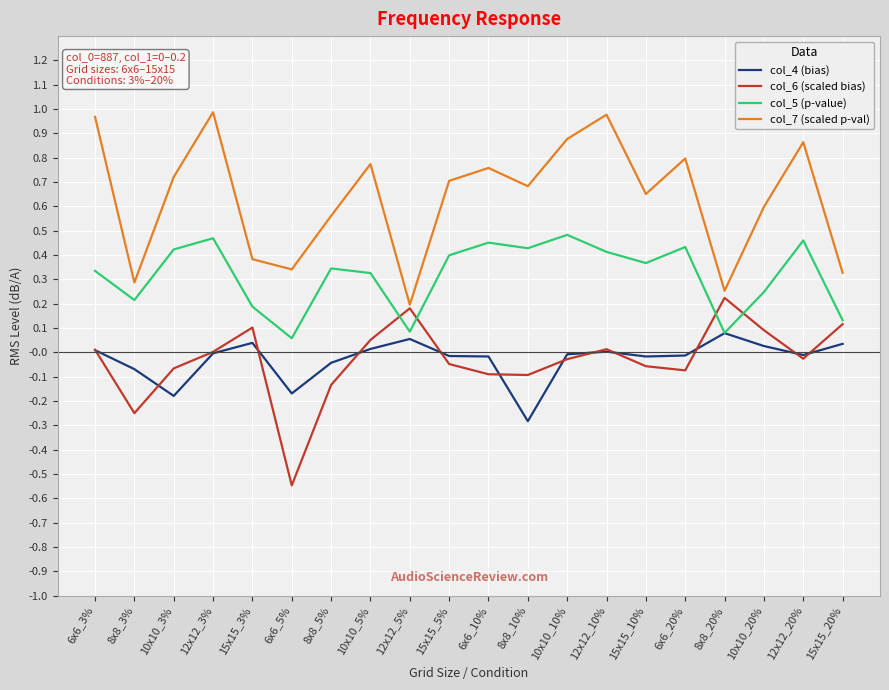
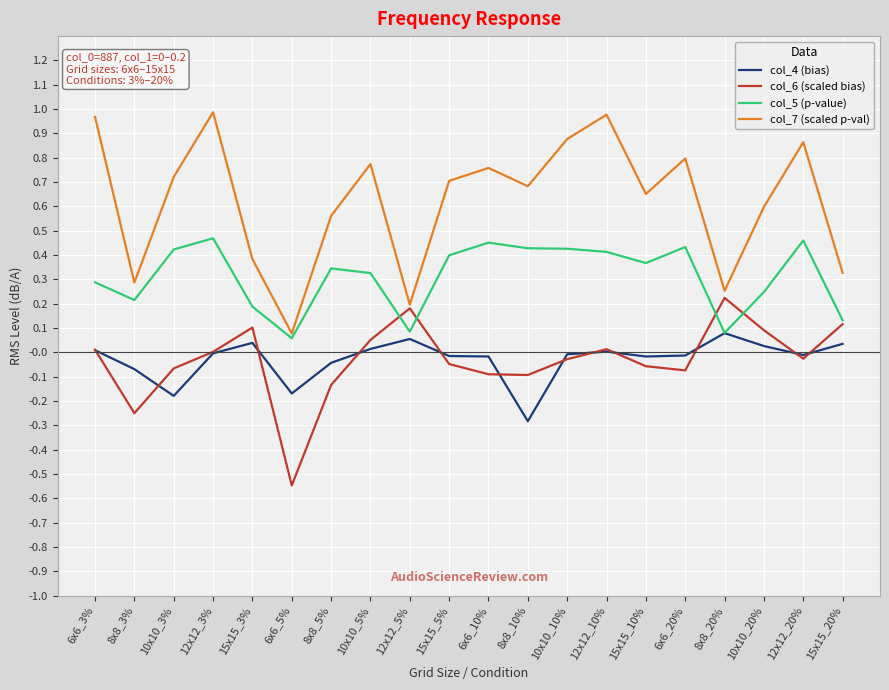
  {
    "col_4 (bias)": {
      "8x8_3%": -0.07,
      "10x10_3%": -0.18,
      "15x15_3%": 0.04,
      "6x6_5%": -0.17,
      "8x8_5%": -0.04,
      "10x10_5%": 0.01,
      "12x12_5%": 0.06,
      "15x15_5%": -0.02,
      "6x6_10%": -0.02,
      "8x8_10%": -0.28,
      "10x10_10%": -0.01,
      "15x15_10%": -0.02,
      "6x6_20%": -0.01,
      "10x10_20%": 0.03,
      "12x12_20%": -0.01,
      "15x15_20%": 0.04
    },
    "col_6 (scaled bias)": {
      "8x8_3%": -0.25,
      "10x10_3%": -0.07,
      "15x15_3%": 0.10,
      "6x6_5%": -0.55,
      "8x8_5%": -0.13,
      "10x10_5%": 0.05,
      "12x12_5%": 0.18,
      "15x15_5%": -0.05,
      "6x6_10%": -0.09,
      "8x8_10%": -0.09,
      "10x10_10%": -0.03,
      "15x15_10%": -0.06,
      "6x6_20%": -0.07,
      "8x8_20%": 0.22,
      "10x10_20%": 0.09,
      "12x12_20%": -0.03,
      "15x15_20%": 0.12
    },
    "col_5 (p-value)": {
-     "6x6_3%": 0.34,
+     "6x6_3%": 0.29,
      "8x8_3%": 0.22,
      "10x10_3%": 0.42,
      "12x12_3%": 0.47,
      "15x15_3%": 0.19,
      "6x6_5%": 0.06,
      "8x8_5%": 0.35,
      "10x10_5%": 0.33,
      "12x12_5%": 0.09,
      "15x15_5%": 0.40,
      "6x6_10%": 0.45,
      "8x8_10%": 0.43,
-     "10x10_10%": 0.48,
+     "10x10_10%": 0.43,
      "12x12_10%": 0.41,
      "15x15_10%": 0.37,
      "6x6_20%": 0.43,
      "10x10_20%": 0.25,
      "12x12_20%": 0.46,
      "15x15_20%": 0.13
    },
    "col_7 (scaled p-val)": {
      "6x6_3%": 0.97,
      "8x8_3%": 0.29,
      "10x10_3%": 0.72,
      "12x12_3%": 0.99,
      "15x15_3%": 0.38,
-     "6x6_5%": 0.34,
+     "6x6_5%": 0.08,
      "8x8_5%": 0.56,
      "10x10_5%": 0.77,
      "12x12_5%": 0.20,
      "15x15_5%": 0.71,
      "6x6_10%": 0.76,
      "8x8_10%": 0.68,
      "10x10_10%": 0.88,
      "12x12_10%": 0.98,
      "15x15_10%": 0.65,
      "6x6_20%": 0.80,
      "8x8_20%": 0.25,
      "10x10_20%": 0.60,
      "12x12_20%": 0.86,
      "15x15_20%": 0.33
    }
  }
